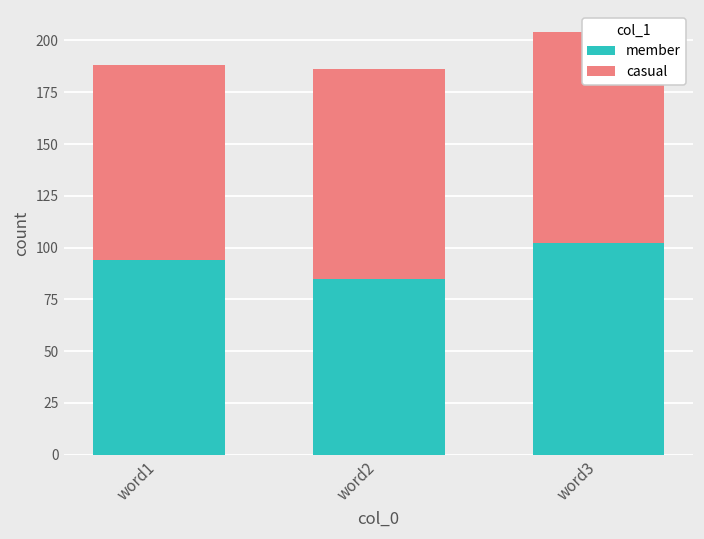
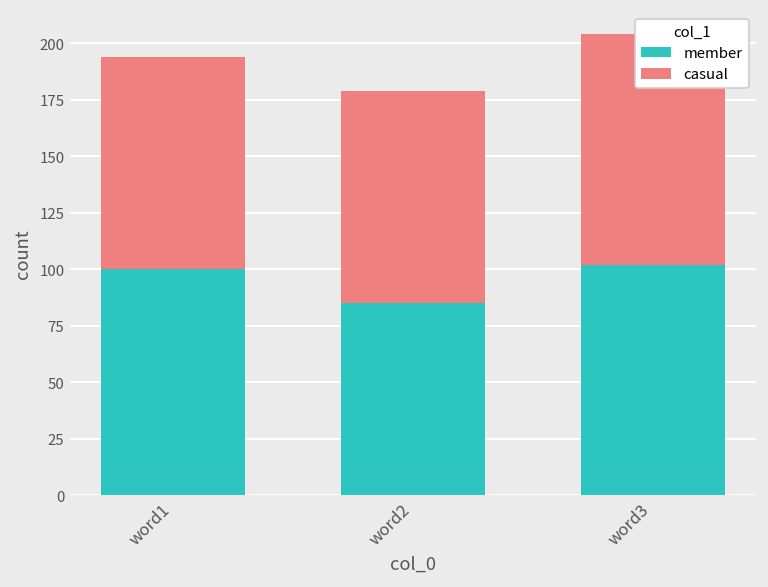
  {
    "member": {
-     "word1": 94,
+     "word1": 100,
      "word2": 85,
      "word3": 102
    },
    "casual": {
      "word1": 94,
-     "word2": 101
+     "word2": 94
    }
  }
